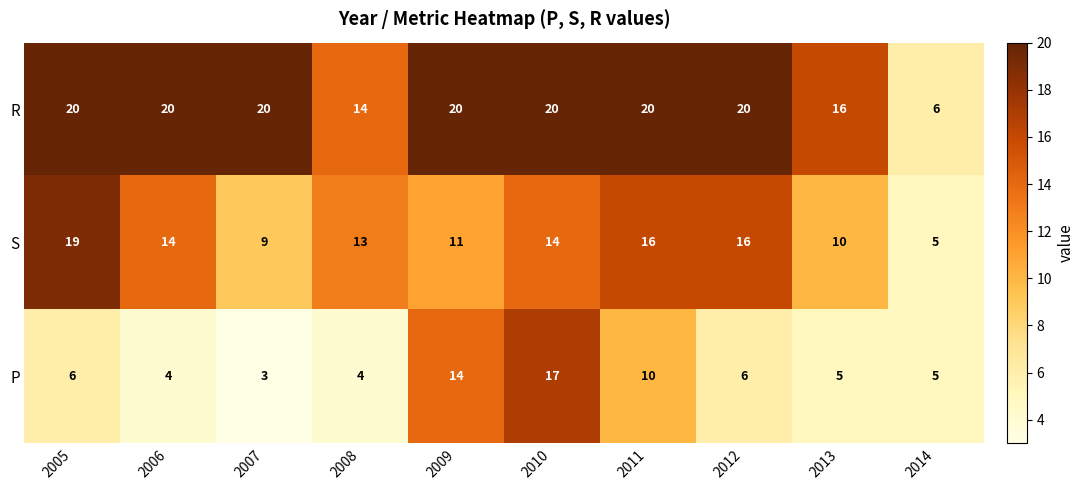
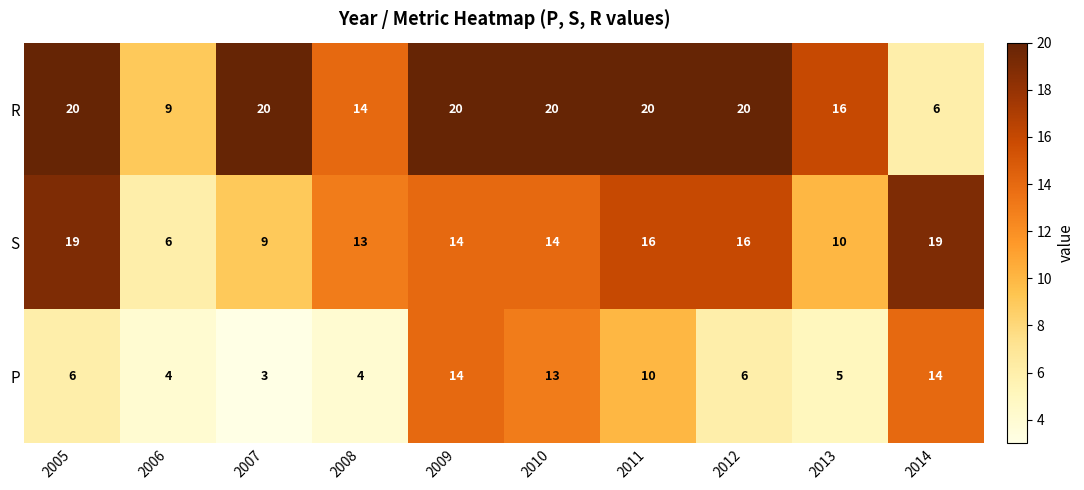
  {
    "R": {
      "2005": 20,
-     "2006": 20,
+     "2006": 9,
      "2007": 20,
      "2008": 14,
      "2009": 20,
      "2010": 20,
      "2011": 20,
      "2012": 20,
      "2013": 16,
      "2014": 6
    },
    "S": {
      "2005": 19,
-     "2006": 14,
+     "2006": 6,
      "2007": 9,
      "2008": 13,
-     "2009": 11,
+     "2009": 14,
      "2010": 14,
      "2011": 16,
      "2012": 16,
      "2013": 10,
-     "2014": 5
+     "2014": 19
    },
    "P": {
      "2005": 6,
      "2006": 4,
      "2007": 3,
      "2008": 4,
      "2009": 14,
-     "2010": 17,
+     "2010": 13,
      "2011": 10,
      "2012": 6,
      "2013": 5,
-     "2014": 5
+     "2014": 14
    }
  }
